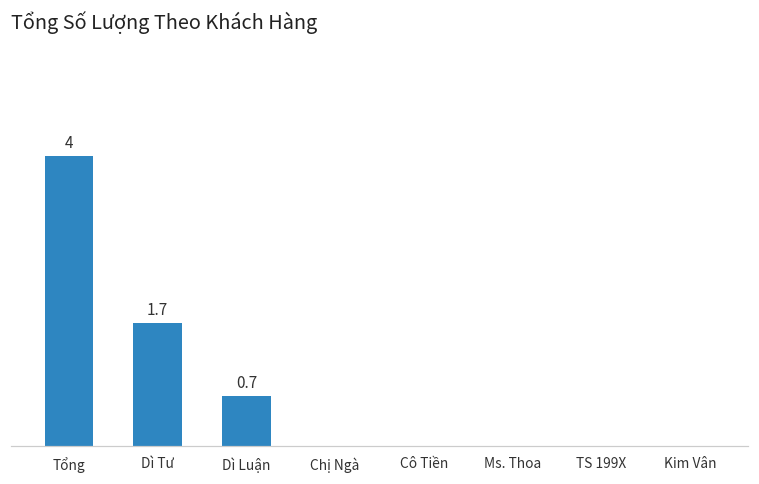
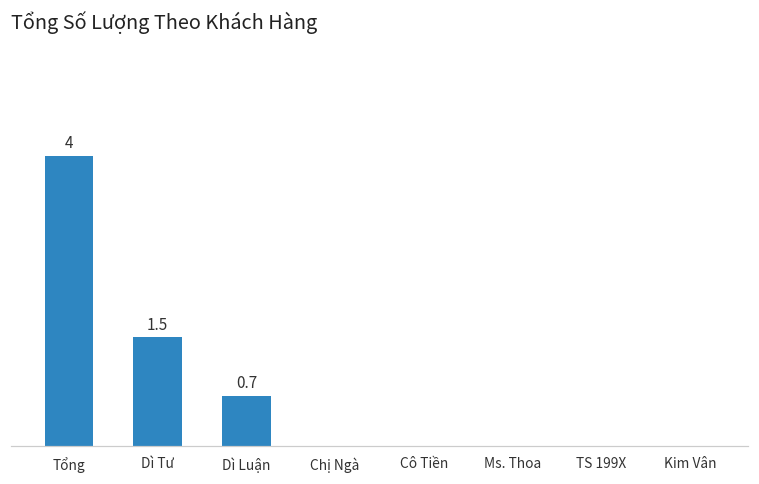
  {
    "Tổng": 4,
-   "Dì Tư": 1.7,
+   "Dì Tư": 1.5,
    "Dì Luận": 0.7
  }
